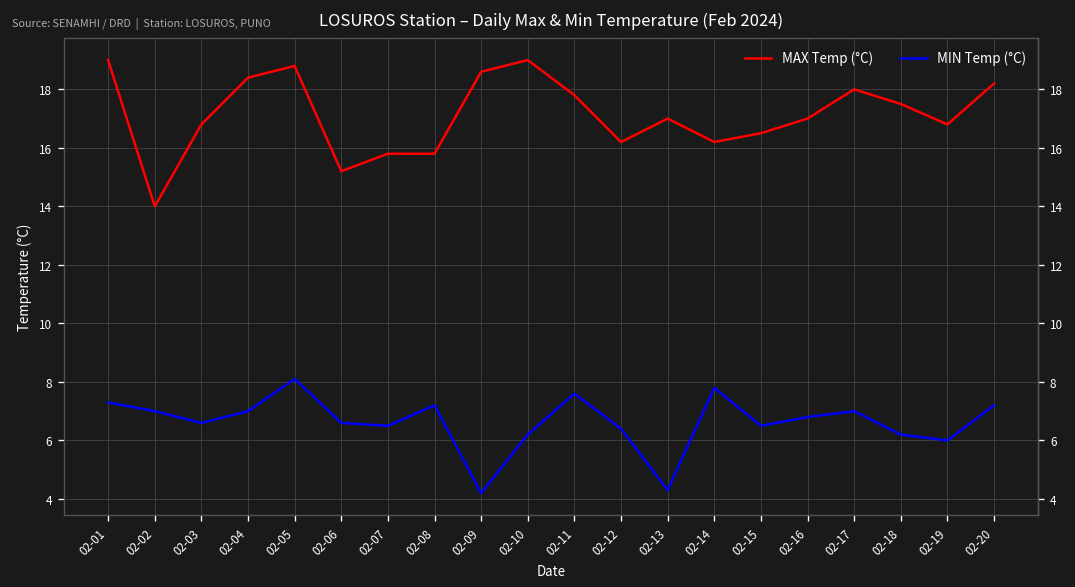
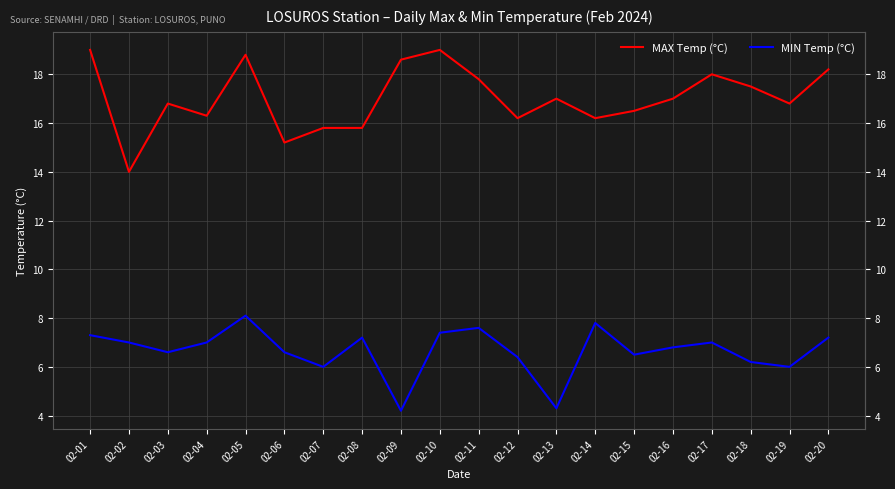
  {
    "MAX Temp (°C)": {
      "02-01": 19.0,
      "02-02": 14.0,
      "02-03": 16.8,
-     "02-04": 18.4,
+     "02-04": 16.3,
      "02-05": 18.8,
      "02-06": 15.2,
      "02-07": 15.8,
      "02-08": 15.8,
      "02-09": 18.6,
      "02-10": 19.0,
      "02-11": 17.8,
      "02-12": 16.2,
      "02-13": 17.0,
      "02-14": 16.2,
      "02-15": 16.5,
      "02-16": 17.0,
      "02-17": 18.0,
      "02-18": 17.5,
      "02-19": 16.8,
      "02-20": 18.2
    },
    "MIN Temp (°C)": {
      "02-01": 7.3,
      "02-02": 7.0,
      "02-03": 6.6,
      "02-04": 7.0,
      "02-05": 8.1,
      "02-06": 6.6,
-     "02-07": 6.5,
+     "02-07": 6.0,
      "02-08": 7.2,
      "02-09": 4.2,
-     "02-10": 6.2,
+     "02-10": 7.4,
      "02-11": 7.6,
      "02-12": 6.4,
      "02-13": 4.3,
      "02-14": 7.8,
      "02-15": 6.5,
      "02-16": 6.8,
      "02-17": 7.0,
      "02-18": 6.2,
      "02-19": 6.0,
      "02-20": 7.2
    }
  }
